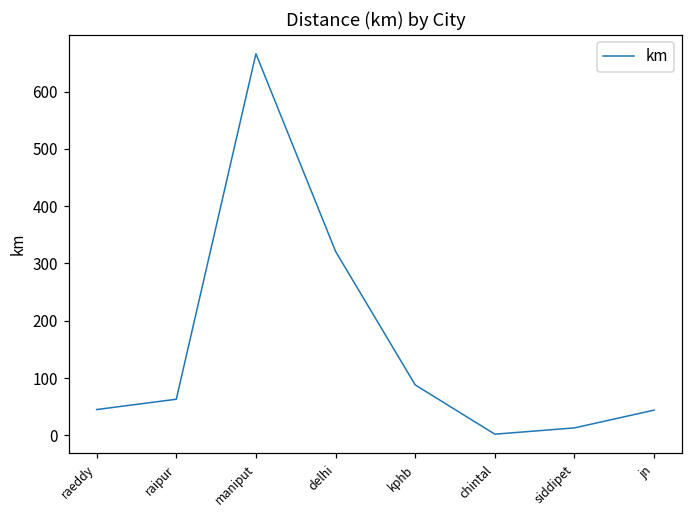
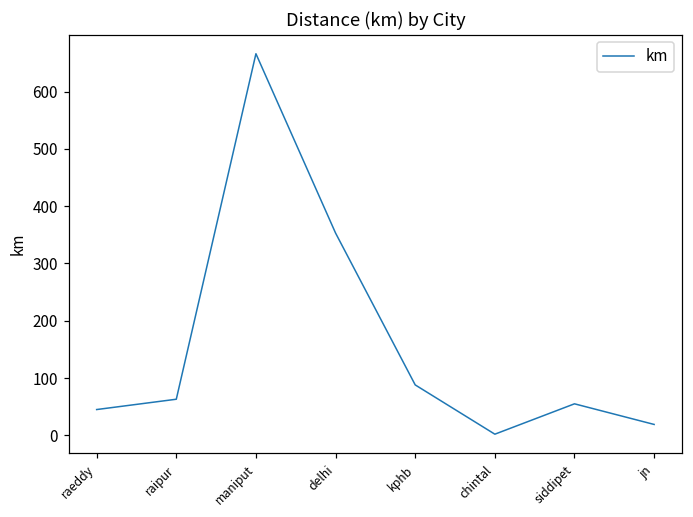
  {
    "raeddy": 50,
    "raipur": 60,
    "maniput": 670,
-   "delhi": 320,
+   "delhi": 350,
    "kphb": 90,
    "chintal": 0,
-   "siddipet": 10,
-   "jn": 40
+   "siddipet": 60,
+   "jn": 20
  }
